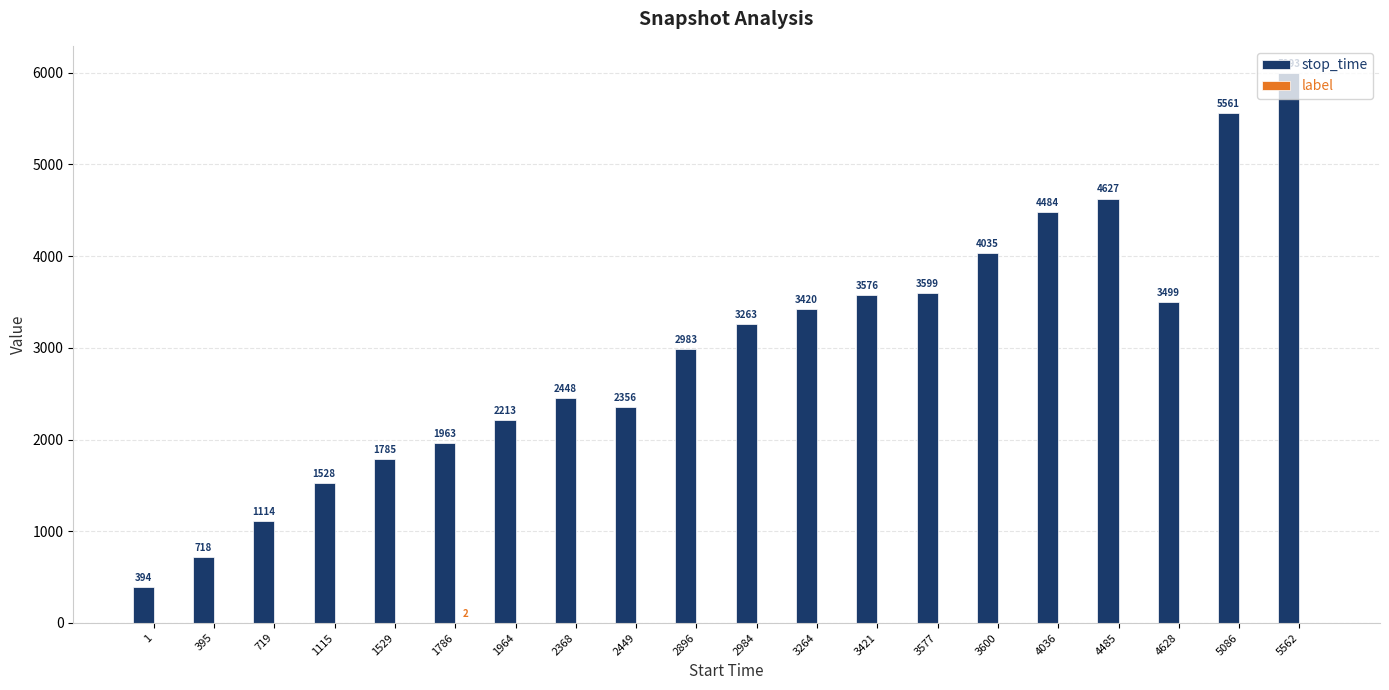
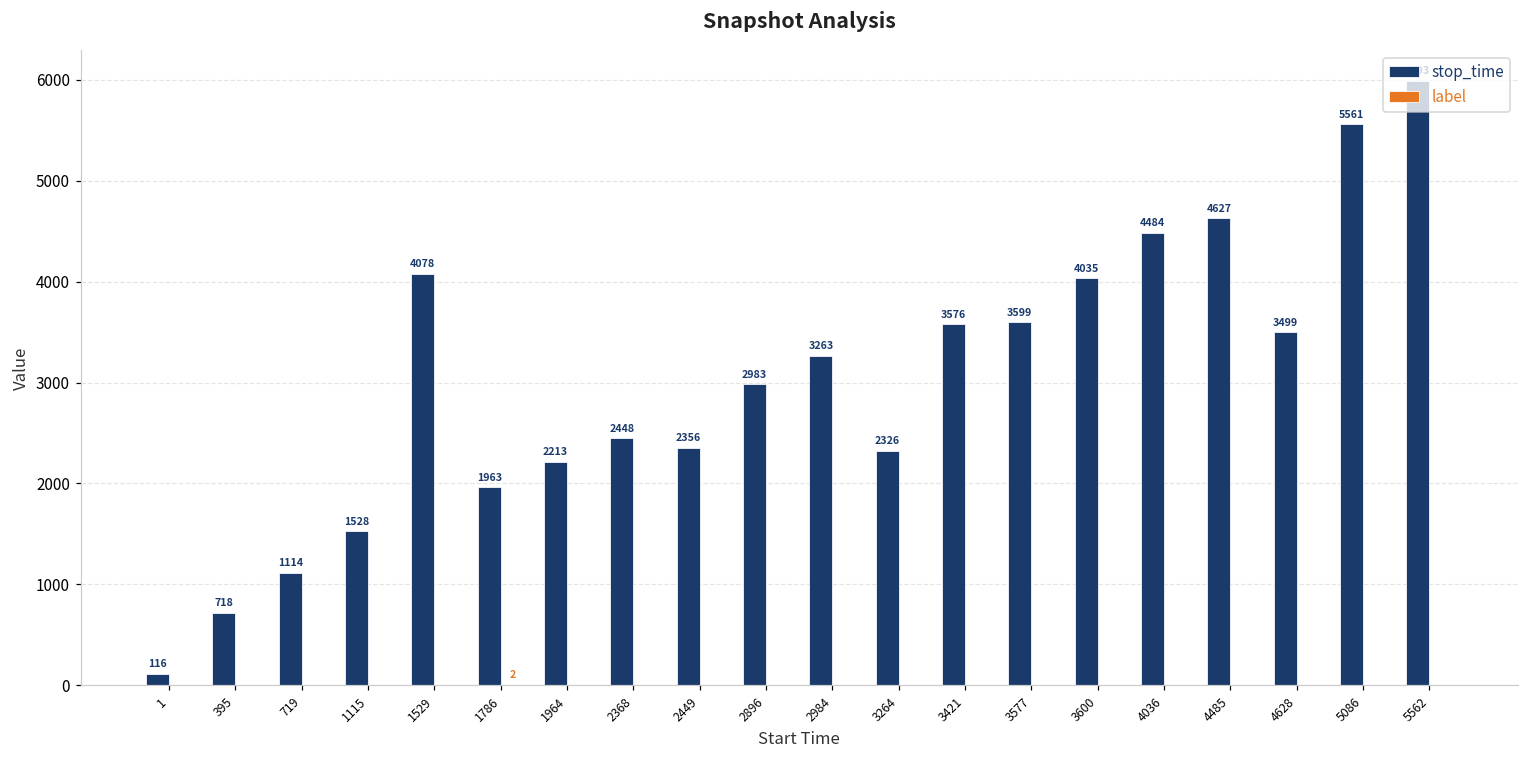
  {
    "stop_time": {
-     "1": 394,
+     "1": 116,
      "395": 718,
      "719": 1114,
      "1115": 1528,
-     "1529": 1785,
+     "1529": 4078,
      "1786": 1963,
      "1964": 2213,
      "2368": 2448,
      "2449": 2356,
      "2896": 2983,
      "2984": 3263,
-     "3264": 3420,
+     "3264": 2326,
      "3421": 3576,
      "3577": 3599,
      "3600": 4035,
      "4036": 4484,
      "4485": 4627,
      "4628": 3499,
      "5086": 5561
    },
    "label": {
      "1786": 2
    }
  }
